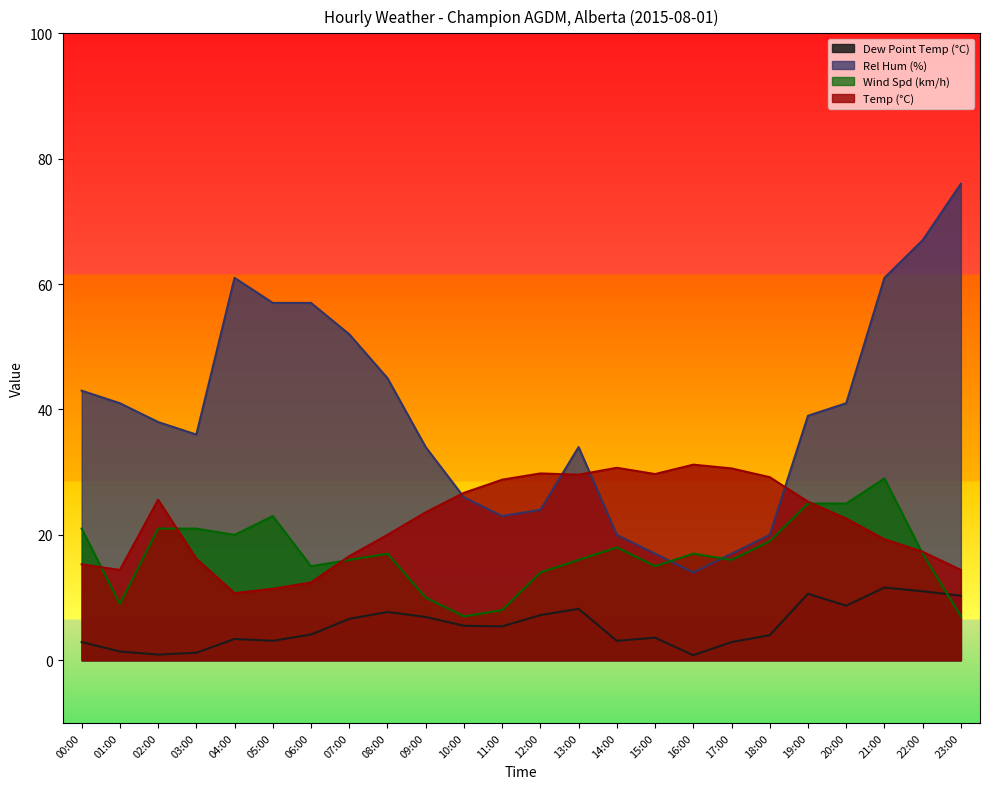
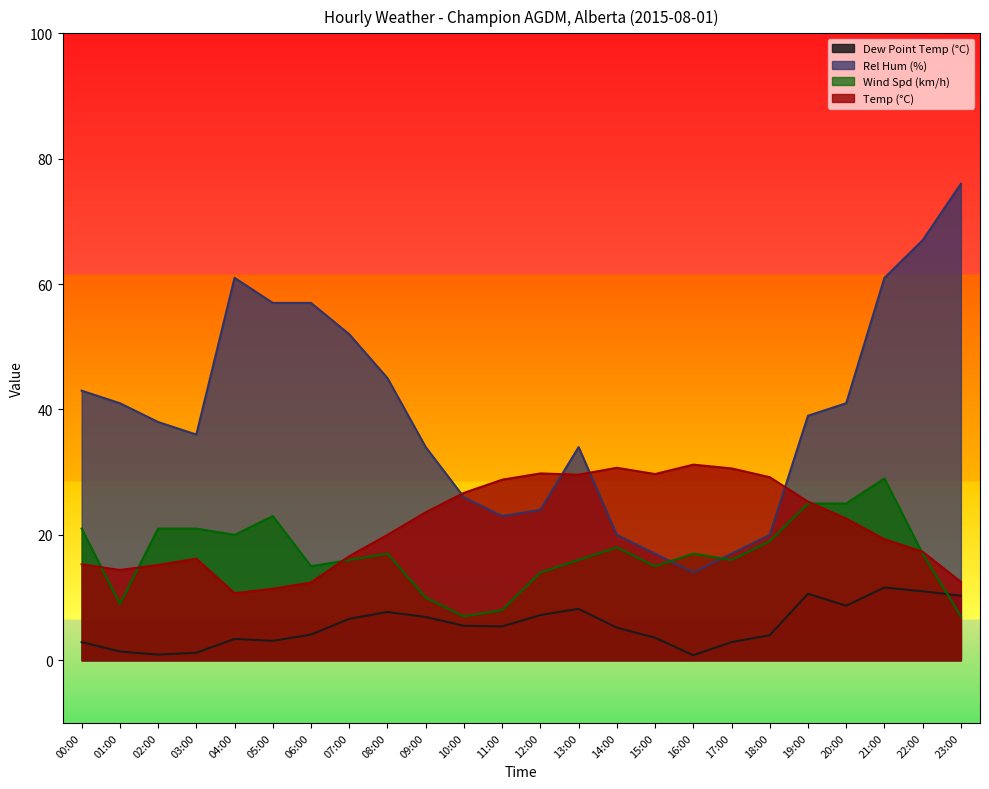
  {
    "Dew Point Temp (°C)": {
      "00:00": 3,
      "01:00": 1,
      "02:00": 1,
      "03:00": 1,
      "04:00": 3,
      "05:00": 3,
      "06:00": 4,
      "07:00": 7,
      "08:00": 8,
      "09:00": 7,
      "10:00": 6,
      "11:00": 5,
      "12:00": 7,
      "13:00": 8,
-     "14:00": 3,
+     "14:00": 5,
      "15:00": 4,
      "16:00": 1,
      "17:00": 3,
      "18:00": 4,
      "19:00": 11,
      "20:00": 9,
      "21:00": 12,
      "22:00": 11,
      "23:00": 10
    },
    "Rel Hum (%)": {
      "00:00": 43,
      "01:00": 41,
      "02:00": 38,
      "03:00": 36,
      "04:00": 61,
      "05:00": 57,
      "06:00": 57,
      "07:00": 52,
      "08:00": 45,
      "09:00": 34,
      "10:00": 26,
      "11:00": 23,
      "12:00": 24,
      "13:00": 34,
      "14:00": 20,
      "15:00": 17,
      "16:00": 14,
      "17:00": 17,
      "18:00": 20,
      "19:00": 39,
      "20:00": 41,
      "21:00": 61,
      "22:00": 67,
      "23:00": 76
    },
    "Wind Spd (km/h)": {
      "00:00": 21,
      "01:00": 9,
      "02:00": 21,
      "03:00": 21,
      "04:00": 20,
      "05:00": 23,
      "06:00": 15,
      "07:00": 16,
      "08:00": 17,
      "09:00": 10,
      "10:00": 7,
      "11:00": 8,
      "12:00": 14,
      "13:00": 16,
      "14:00": 18,
      "15:00": 15,
      "16:00": 17,
      "17:00": 16,
      "18:00": 19,
      "20:00": 25,
      "21:00": 29,
      "23:00": 7
    },
    "Temp (°C)": {
      "00:00": 15,
      "01:00": 14,
-     "02:00": 26,
+     "02:00": 15,
      "03:00": 16,
      "04:00": 11,
      "05:00": 11,
      "06:00": 12,
      "07:00": 17,
      "08:00": 20,
      "09:00": 24,
      "10:00": 27,
      "11:00": 29,
      "12:00": 30,
      "13:00": 30,
      "14:00": 31,
      "15:00": 30,
      "16:00": 31,
      "17:00": 31,
      "18:00": 29,
      "20:00": 23,
      "21:00": 19,
-     "23:00": 14
+     "23:00": 13
    }
  }
